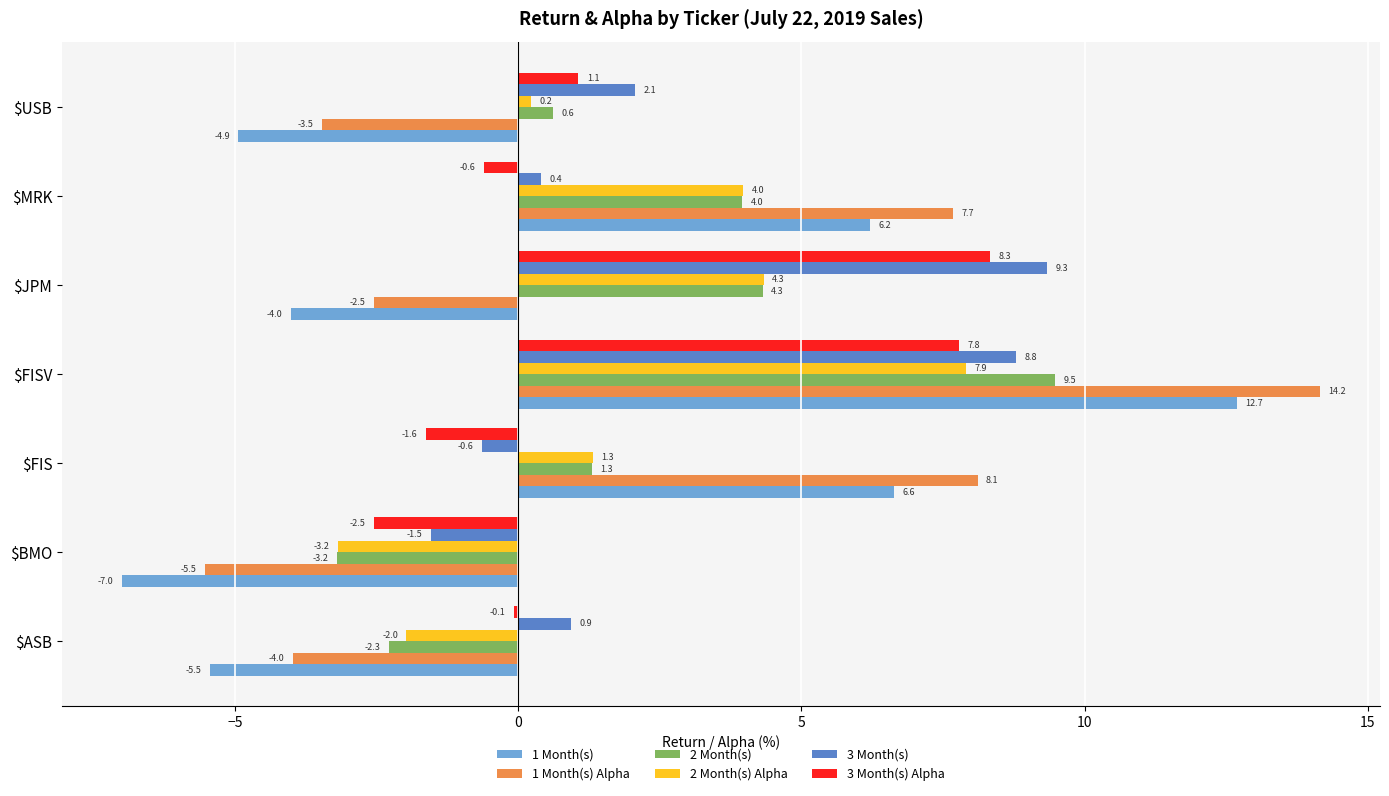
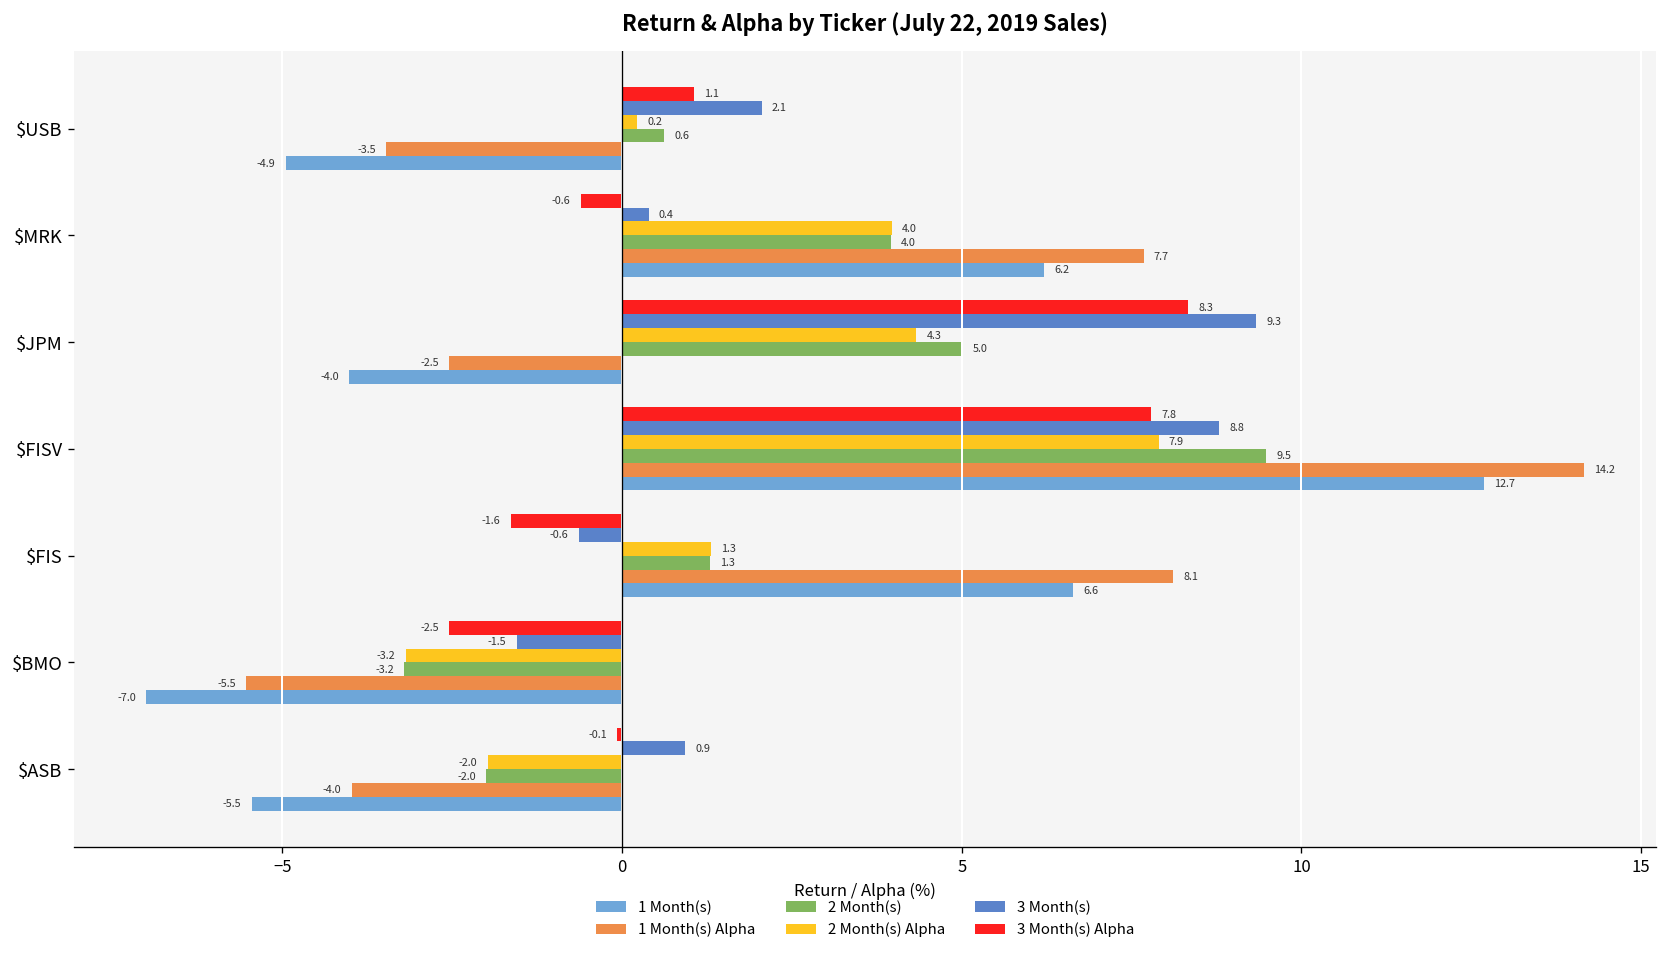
  {
    "1 Month(s) Alpha": {
      "$USB": -3.5,
      "$MRK": 7.7,
      "$JPM": -2.5,
      "$FISV": 14.2,
      "$FIS": 8.1,
      "$BMO": -5.5,
      "$ASB": -4.0
    },
    "2 Month(s)": {
      "$USB": 0.6,
      "$MRK": 4.0,
-     "$JPM": 4.3,
+     "$JPM": 5.0,
      "$FISV": 9.5,
      "$FIS": 1.3,
      "$BMO": -3.2,
-     "$ASB": -2.3
+     "$ASB": -2.0
    },
    "2 Month(s) Alpha": {
      "$USB": 0.2,
      "$MRK": 4.0,
      "$JPM": 4.3,
      "$FISV": 7.9,
      "$FIS": 1.3,
      "$BMO": -3.2,
      "$ASB": -2.0
    },
    "3 Month(s) Alpha": {
      "$USB": 1.1,
      "$MRK": -0.6,
      "$JPM": 8.3,
      "$FISV": 7.8,
      "$FIS": -1.6,
      "$BMO": -2.5,
      "$ASB": -0.1
    }
  }
